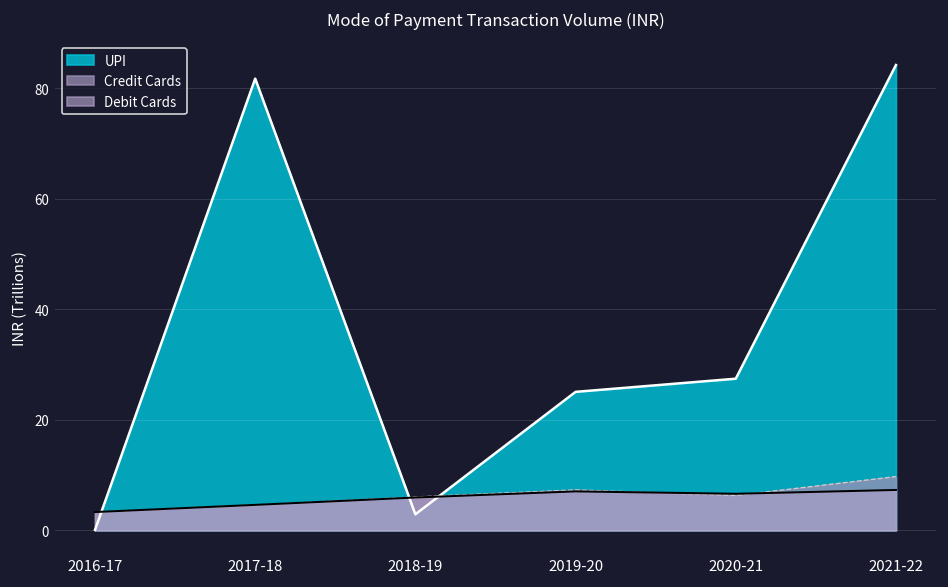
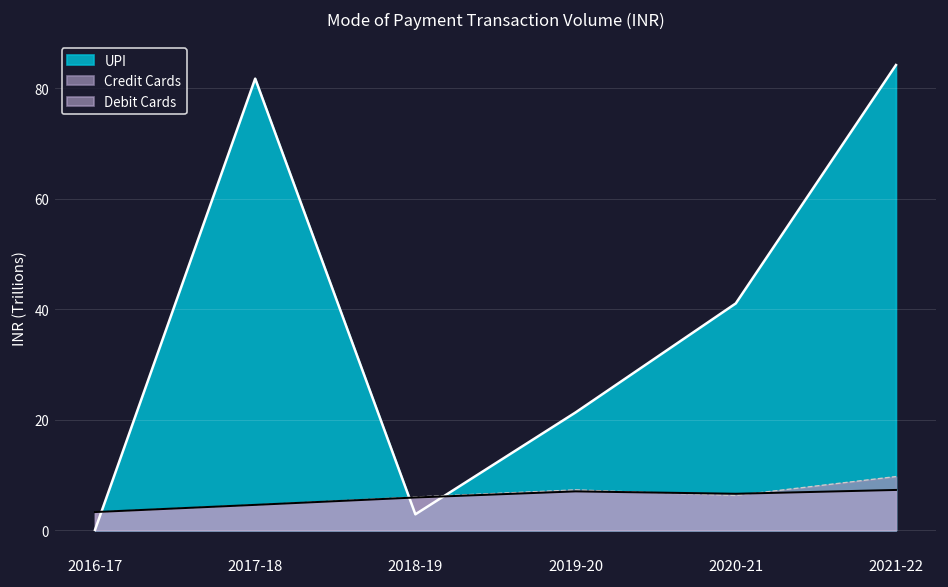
  {
    "UPI": {
      "2016-17": 0,
      "2017-18": 82,
      "2018-19": 3,
-     "2019-20": 25,
-     "2020-21": 27,
+     "2019-20": 21,
+     "2020-21": 41,
      "2021-22": 84
    }
  }
